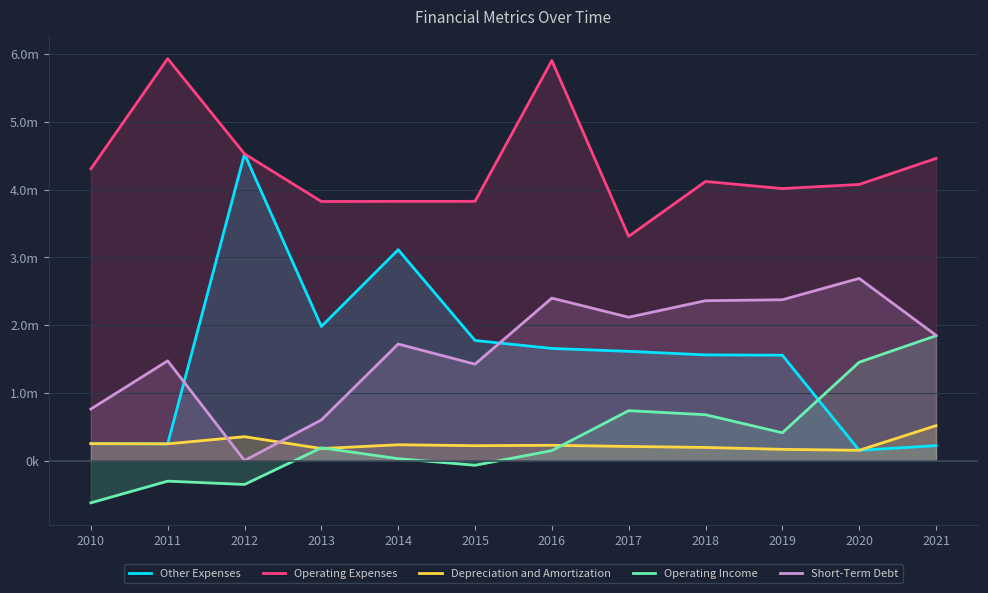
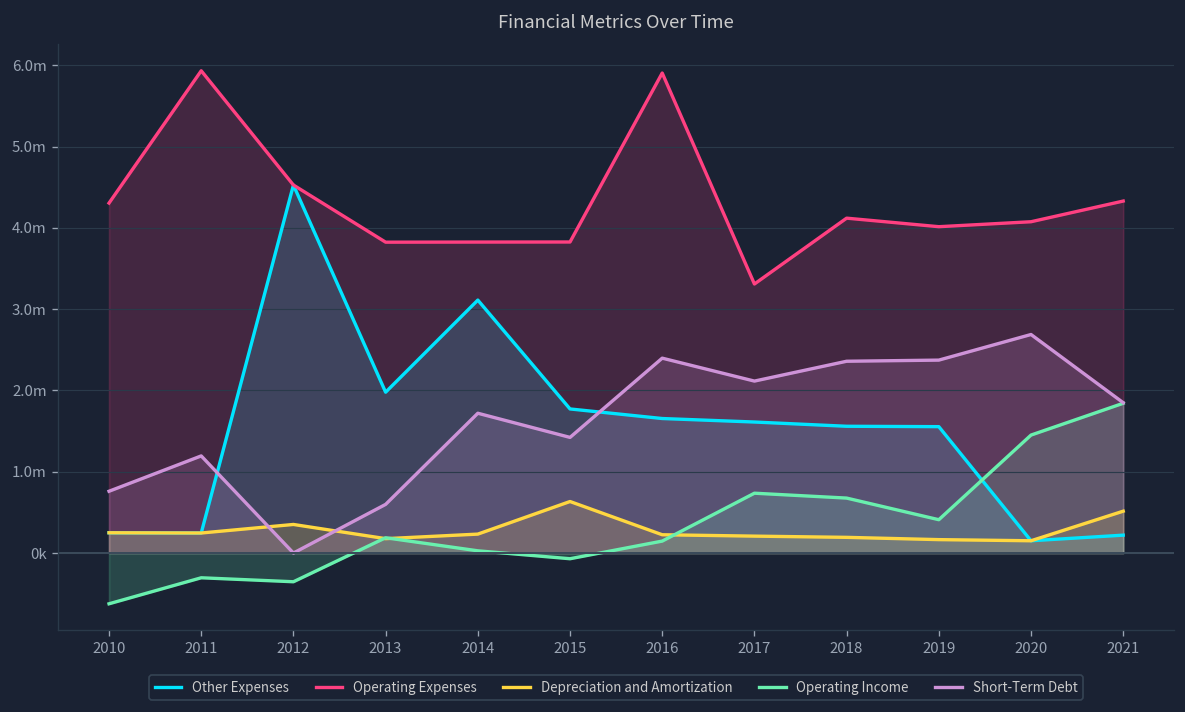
  {
    "Other Expenses": {
      "2013": "2.0m",
      "2014": "3.1m",
      "2015": "1.8m",
      "2016": "1.7m",
      "2017": "1.6m",
      "2018": "1.6m",
      "2019": "1.6m",
      "2021": "0.2m"
    },
    "Operating Expenses": {
      "2010": "4.3m",
      "2011": "5.9m",
      "2013": "3.8m",
      "2014": "3.8m",
      "2015": "3.8m",
      "2016": "5.9m",
      "2017": "3.3m",
      "2018": "4.1m",
      "2019": "4.0m",
      "2020": "4.1m",
-     "2021": "4.5m"
+     "2021": "4.3m"
    },
    "Depreciation and Amortization": {
      "2012": "0.4m",
      "2014": "0.2m",
-     "2015": "0.2m",
+     "2015": "0.6m",
      "2016": "0.2m",
      "2017": "0.2m",
      "2018": "0.2m",
      "2019": "0.2m",
      "2021": "0.5m"
    },
    "Short-Term Debt": {
      "2010": "0.8m",
-     "2011": "1.5m",
+     "2011": "1.2m",
      "2013": "0.6m",
      "2014": "1.7m",
      "2015": "1.4m",
      "2016": "2.4m",
      "2017": "2.1m",
      "2018": "2.4m",
      "2019": "2.4m",
      "2020": "2.7m"
    }
  }
